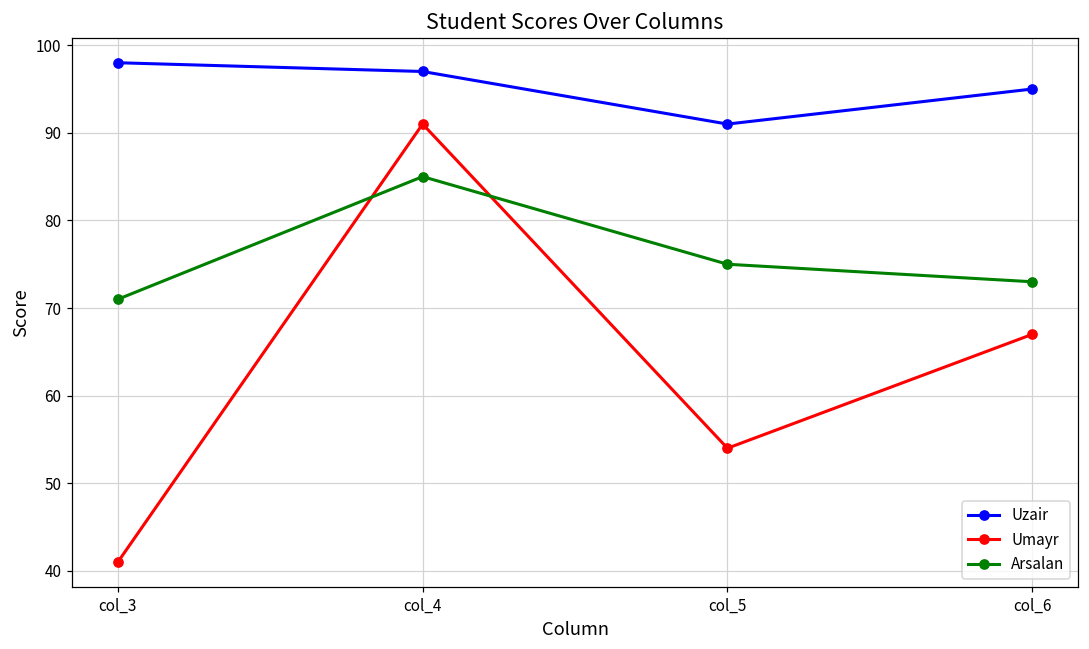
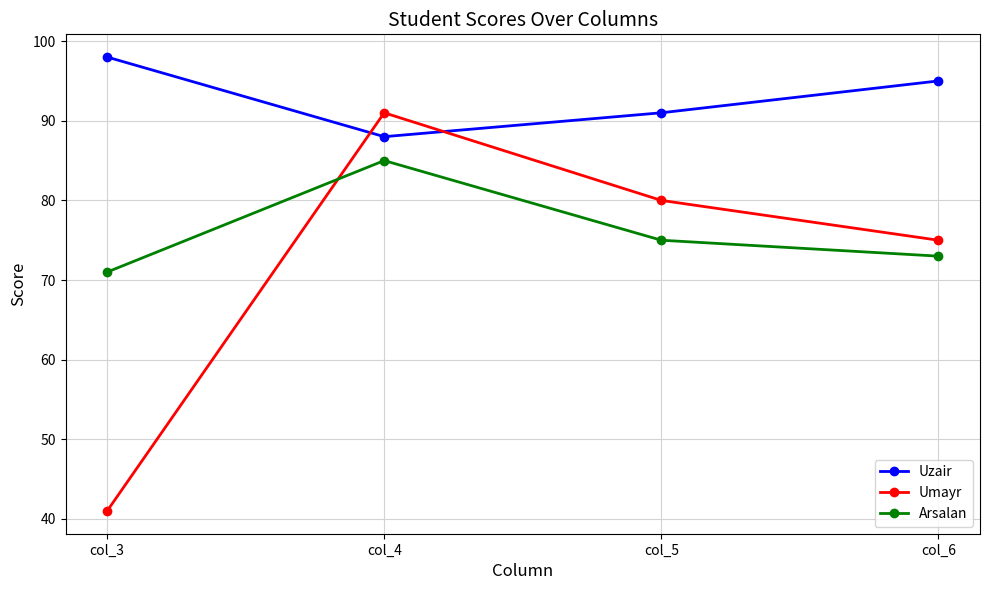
  {
    "Uzair": {
      "col_3": 98,
-     "col_4": 97,
+     "col_4": 88,
      "col_5": 91,
      "col_6": 95
    },
    "Umayr": {
      "col_3": 41,
      "col_4": 91,
-     "col_5": 54,
-     "col_6": 67
+     "col_5": 80,
+     "col_6": 75
    },
    "Arsalan": {
      "col_3": 71,
      "col_4": 85,
      "col_5": 75,
      "col_6": 73
    }
  }
